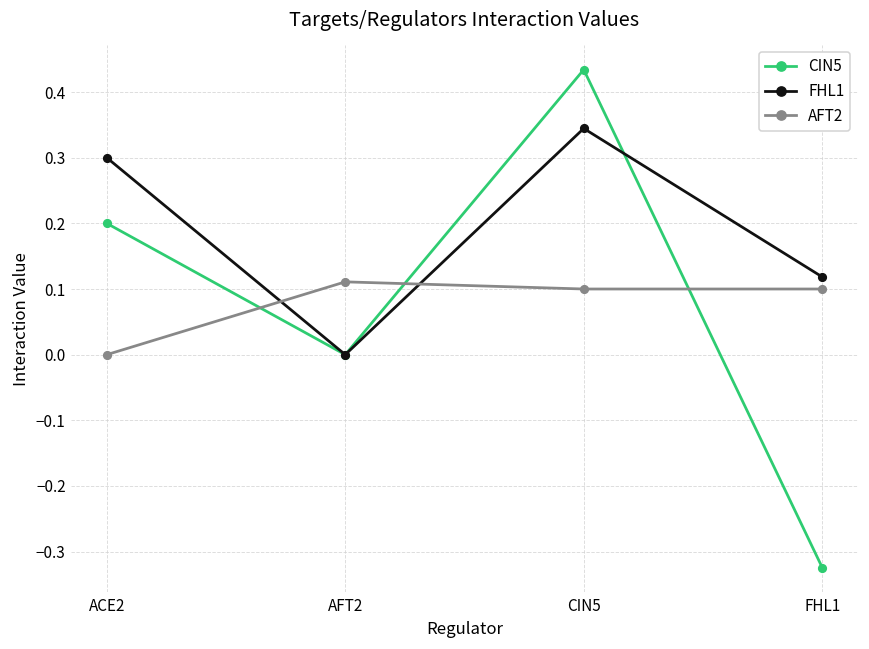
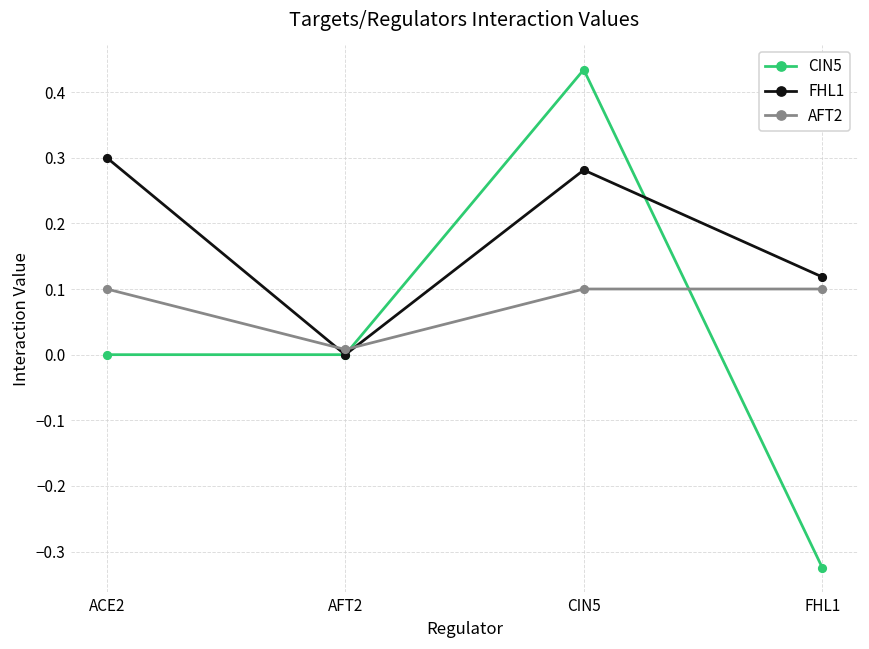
  {
    "CIN5": {
-     "ACE2": 0.2,
+     "ACE2": 0.0,
      "CIN5": 0.43,
      "FHL1": -0.32
    },
    "FHL1": {
      "ACE2": 0.30,
-     "CIN5": 0.34,
+     "CIN5": 0.28,
      "FHL1": 0.12
    },
    "AFT2": {
-     "ACE2": 0.0,
-     "AFT2": 0.11,
+     "ACE2": 0.1,
+     "AFT2": 0.01,
      "CIN5": 0.10,
      "FHL1": 0.10
    }
  }
